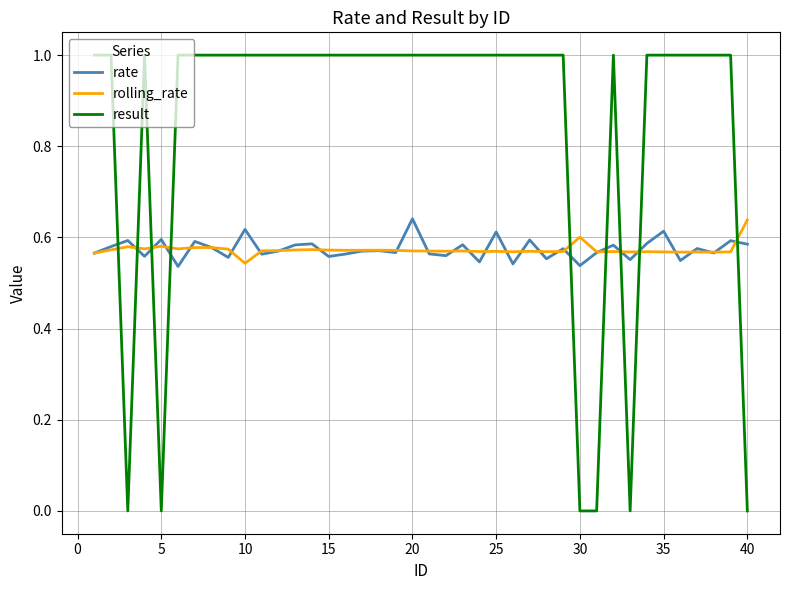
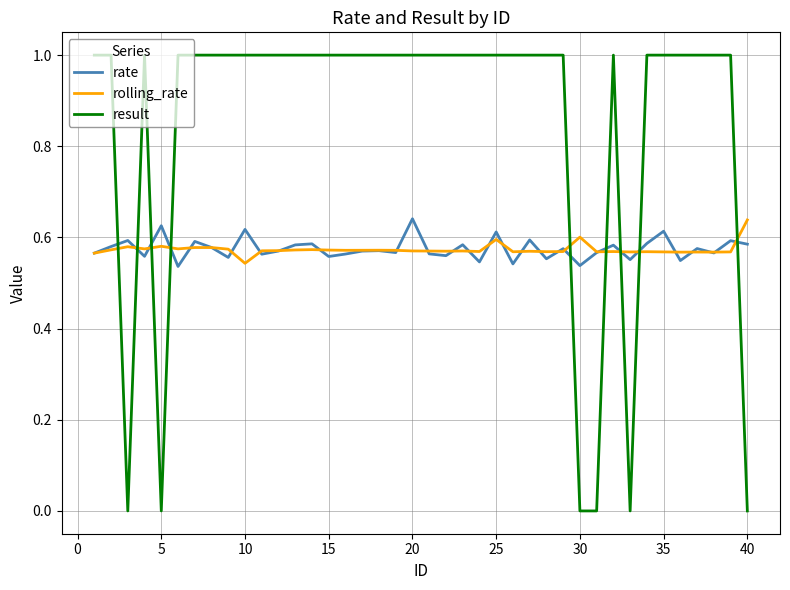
  {
    "rate": {
-     "5": 0.60,
+     "5": 0.63,
      "10": 0.62,
      "15": 0.56,
      "20": 0.64,
      "25": 0.61,
      "30": 0.54,
      "35": 0.61,
      "40": 0.59
    },
    "rolling_rate": {
      "5": 0.58,
      "10": 0.54,
      "15": 0.57,
      "20": 0.57,
-     "25": 0.57,
+     "25": 0.60,
      "30": 0.60,
      "35": 0.57,
      "40": 0.64
    },
    "result": {
      "5": 0.00,
      "10": 1.00,
      "15": 1.00,
      "20": 1.00,
      "25": 1.00,
      "30": 0.00,
      "35": 1.00,
      "40": 0.00
    }
  }
